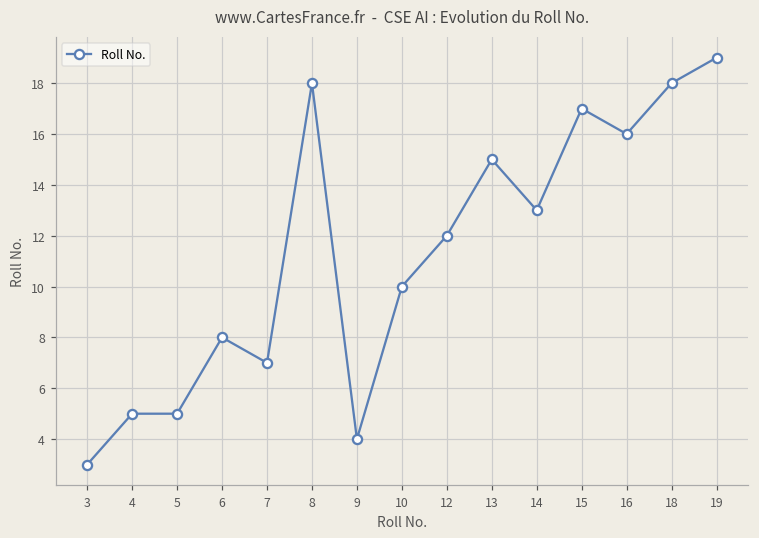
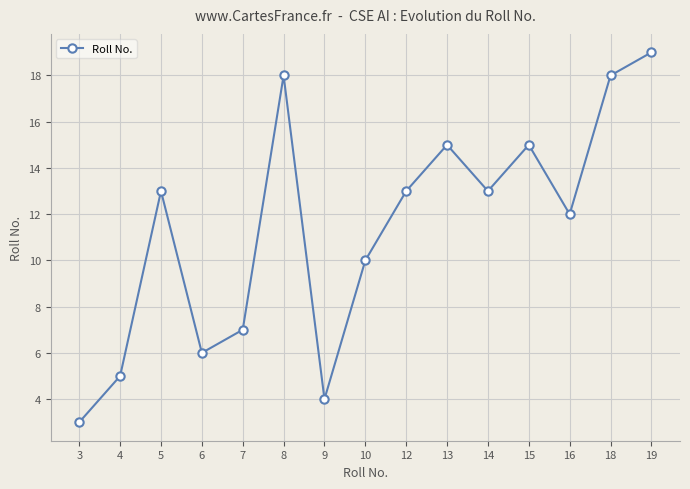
  {
    "3": 3,
    "4": 5,
-   "5": 5,
-   "6": 8,
+   "5": 13,
+   "6": 6,
    "7": 7,
    "8": 18,
    "9": 4,
    "10": 10,
-   "12": 12,
+   "12": 13,
    "13": 15,
    "14": 13,
-   "15": 17,
-   "16": 16,
+   "15": 15,
+   "16": 12,
    "18": 18,
    "19": 19
  }
